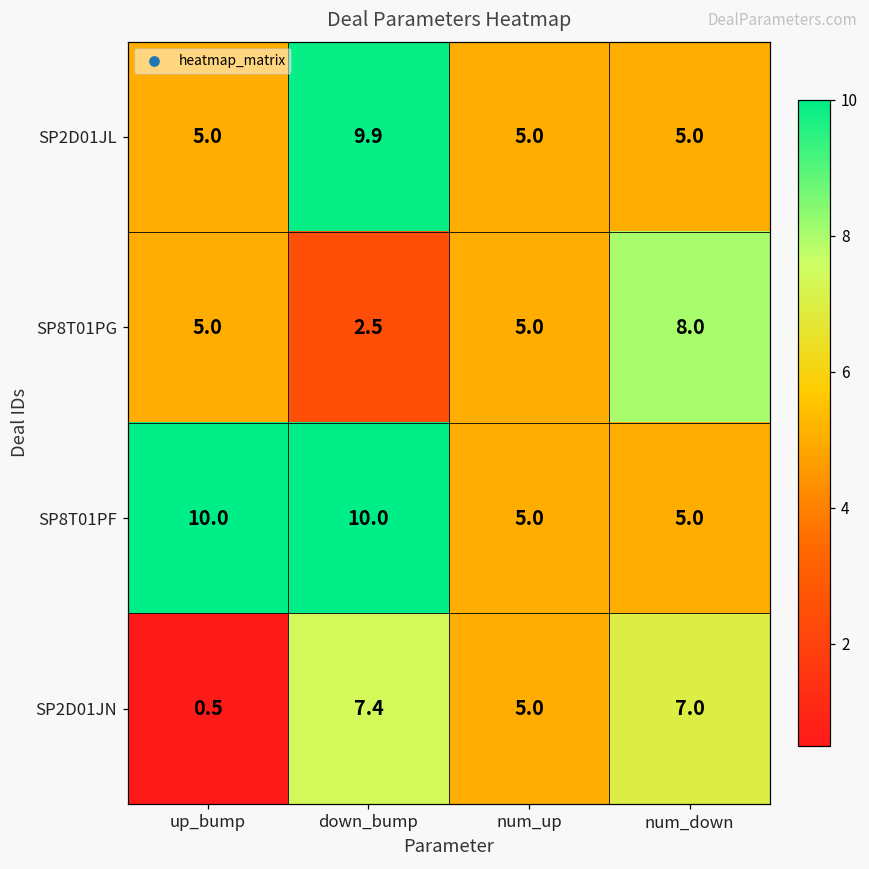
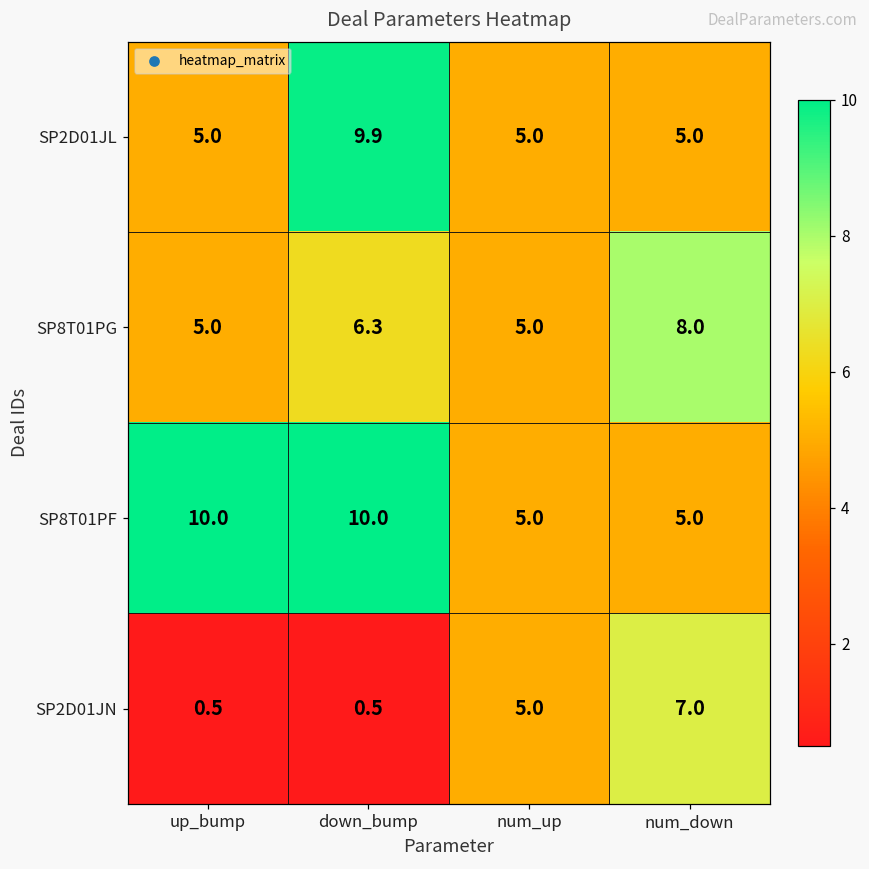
  {
    "SP2D01JL": {
      "up_bump": 5.0,
      "down_bump": 9.9,
      "num_up": 5.0,
      "num_down": 5.0
    },
    "SP8T01PG": {
      "up_bump": 5.0,
-     "down_bump": 2.5,
+     "down_bump": 6.3,
      "num_up": 5.0,
      "num_down": 8.0
    },
    "SP8T01PF": {
      "up_bump": 10.0,
      "down_bump": 10.0,
      "num_up": 5.0,
      "num_down": 5.0
    },
    "SP2D01JN": {
      "up_bump": 0.5,
-     "down_bump": 7.4,
+     "down_bump": 0.5,
      "num_up": 5.0,
      "num_down": 7.0
    }
  }
